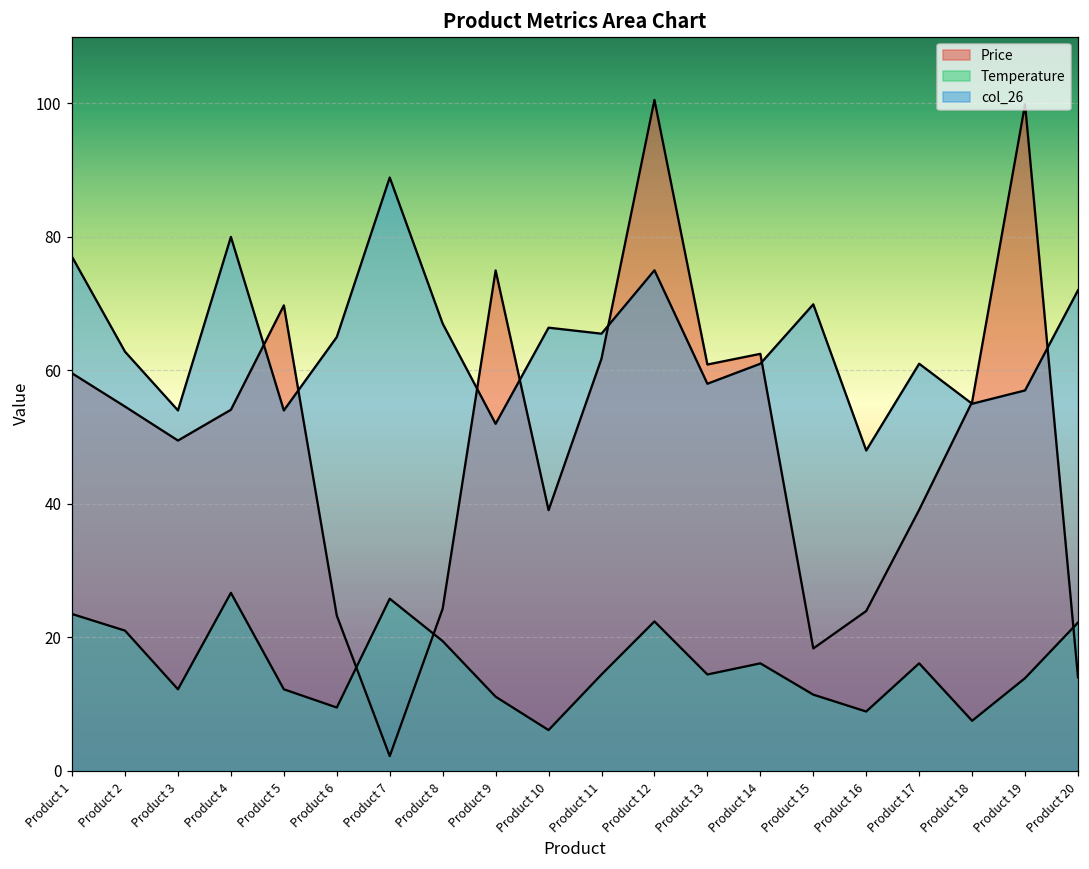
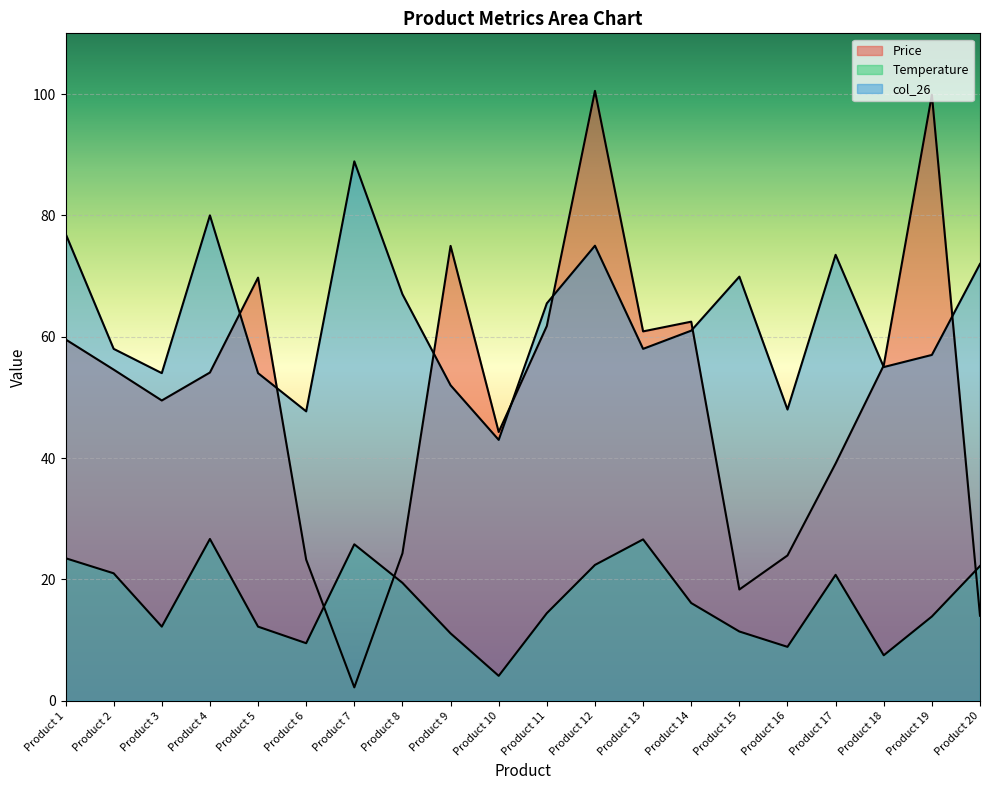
  {
    "Price": {
      "Product 1": 60,
      "Product 2": 55,
      "Product 3": 49,
      "Product 4": 54,
      "Product 5": 70,
      "Product 6": 23,
      "Product 7": 2,
      "Product 8": 24,
      "Product 9": 75,
-     "Product 10": 39,
+     "Product 10": 44,
      "Product 11": 62,
      "Product 12": 101,
      "Product 13": 61,
      "Product 14": 62,
      "Product 15": 18,
      "Product 16": 24,
      "Product 17": 39,
      "Product 20": 14
    },
    "Temperature": {
      "Product 1": 24,
      "Product 2": 21,
      "Product 3": 12,
      "Product 4": 27,
      "Product 5": 12,
      "Product 6": 9,
      "Product 7": 26,
      "Product 8": 19,
      "Product 9": 11,
-     "Product 10": 6,
+     "Product 10": 4,
      "Product 11": 14,
      "Product 12": 22,
-     "Product 13": 14,
+     "Product 13": 27,
      "Product 14": 16,
      "Product 15": 11,
      "Product 16": 9,
-     "Product 17": 16,
+     "Product 17": 21,
      "Product 18": 8,
      "Product 19": 14,
      "Product 20": 22
    },
    "col_26": {
      "Product 1": 77,
-     "Product 2": 63,
+     "Product 2": 58,
      "Product 3": 54,
      "Product 4": 80,
      "Product 5": 54,
-     "Product 6": 65,
+     "Product 6": 48,
      "Product 7": 89,
      "Product 8": 67,
      "Product 9": 52,
-     "Product 10": 66,
+     "Product 10": 43,
      "Product 11": 66,
      "Product 12": 75,
      "Product 13": 58,
      "Product 14": 61,
      "Product 15": 70,
      "Product 16": 48,
-     "Product 17": 61,
+     "Product 17": 74,
      "Product 19": 57,
      "Product 20": 72
    }
  }
